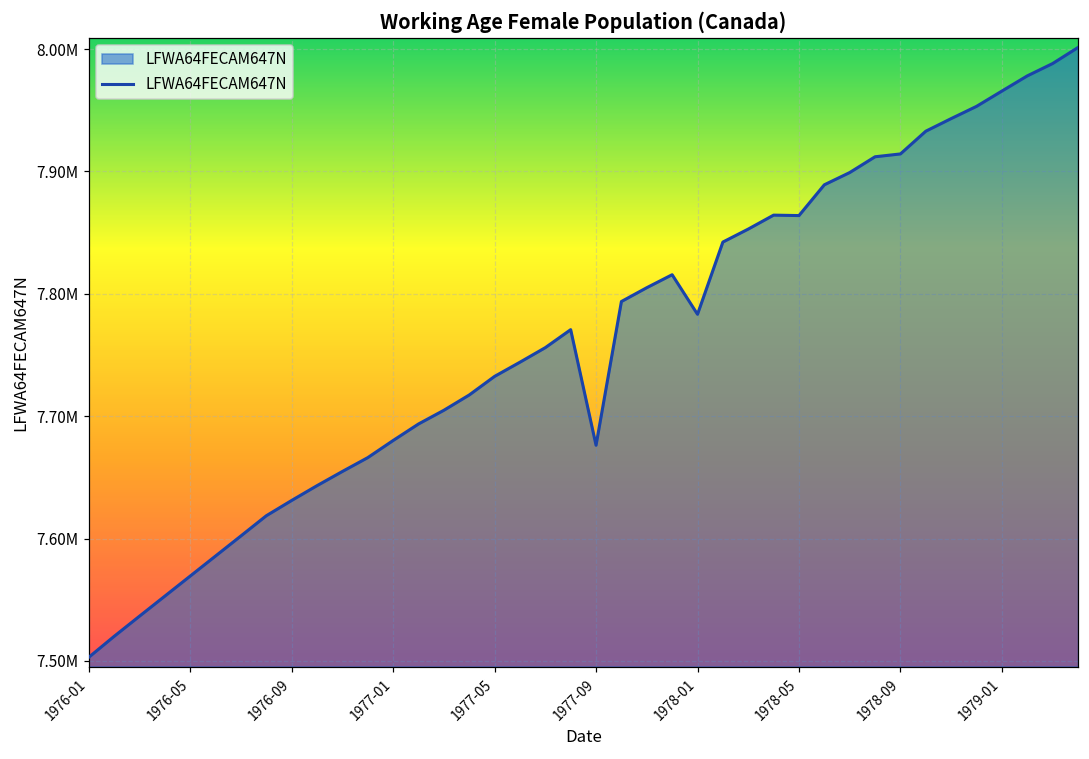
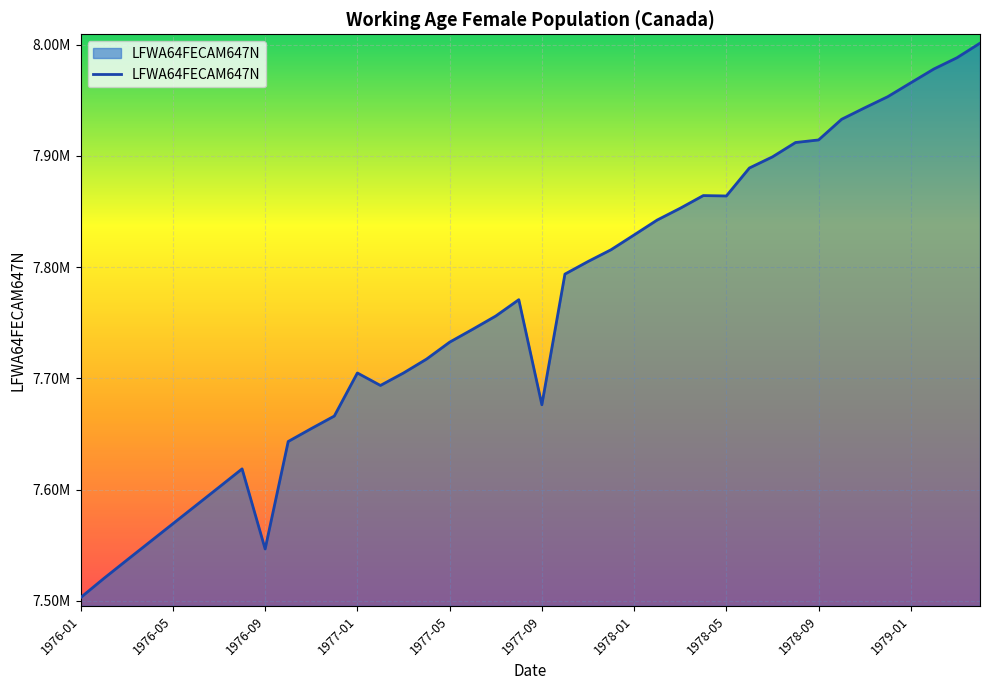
  {
    "1976-01": 7503000,
    "1976-05": 7569000,
-   "1976-09": 7631000,
-   "1977-01": 7680000,
+   "1976-09": 7547000,
+   "1977-01": 7705000,
    "1977-05": 7733000,
    "1977-09": 7676000,
-   "1978-01": 7783000,
+   "1978-01": 7829000,
    "1978-05": 7864000,
    "1978-09": 7914000,
    "1979-01": 7966000
  }
